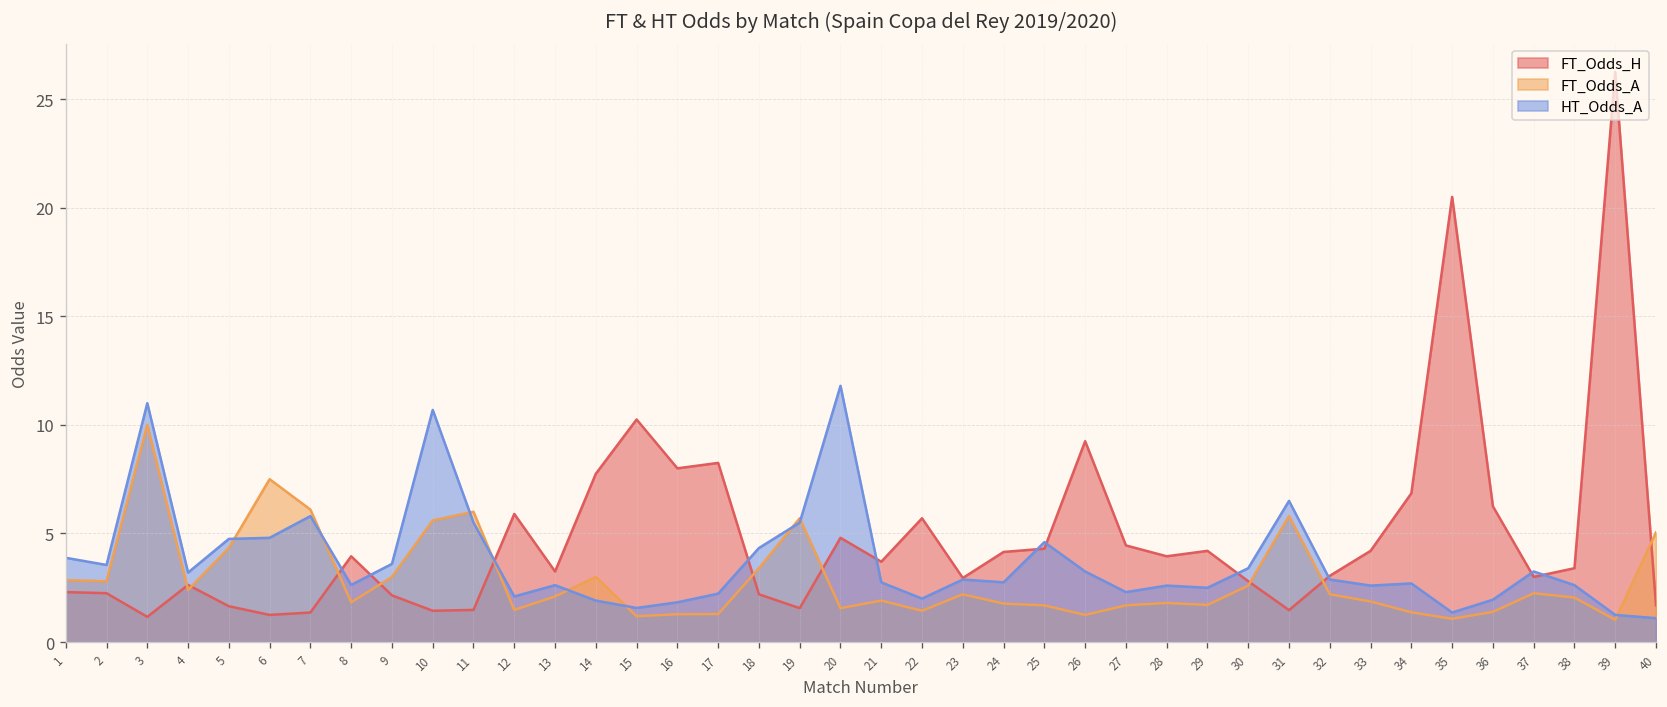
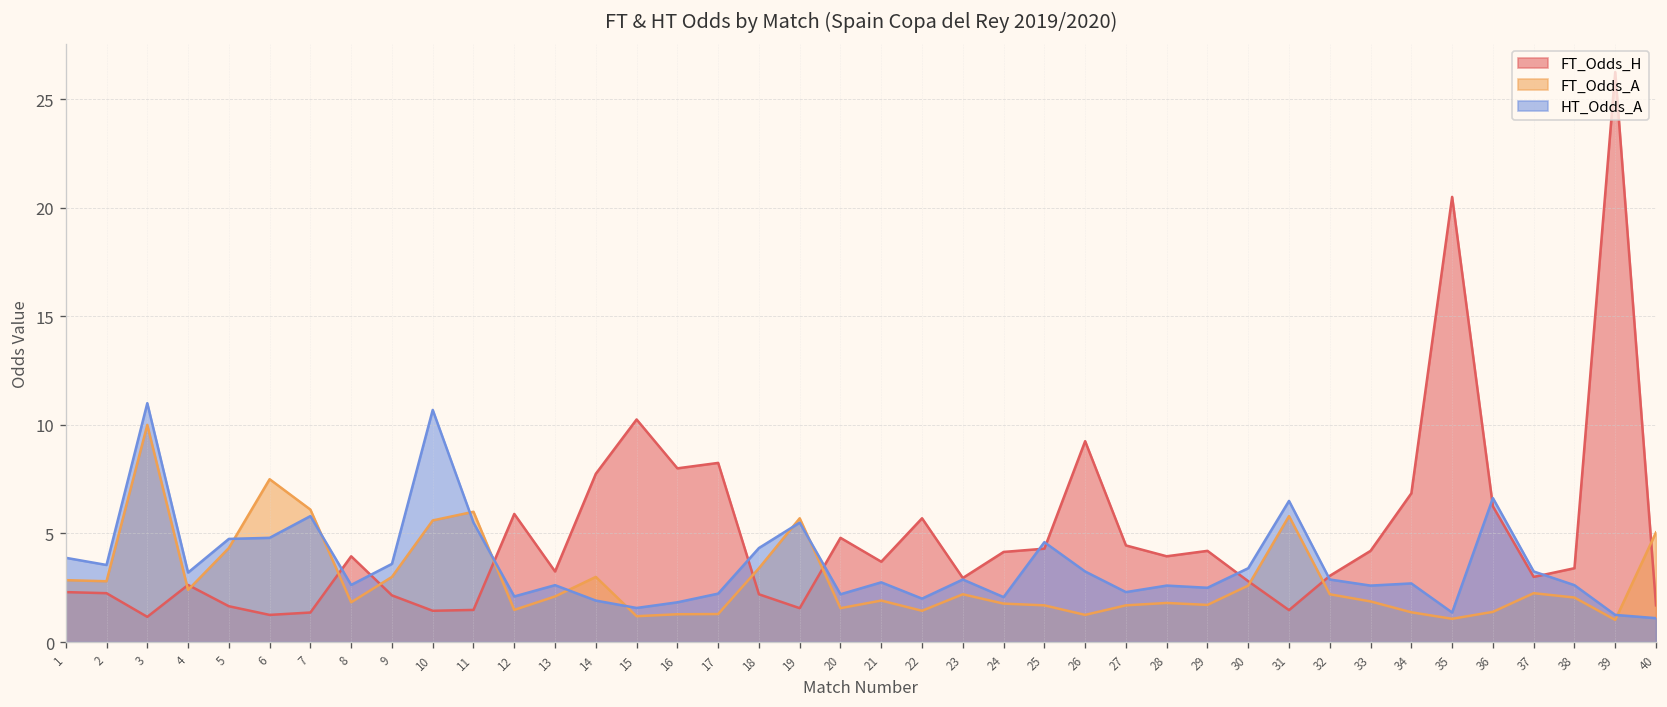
  {
    "HT_Odds_A": {
      "1": 3.9,
      "2": 3.6,
      "3": 11.0,
      "4": 3.2,
      "5": 4.8,
      "6": 4.8,
      "7": 5.8,
      "8": 2.6,
      "9": 3.6,
      "10": 10.7,
      "11": 5.5,
      "12": 2.1,
      "13": 2.6,
      "14": 1.9,
      "15": 1.6,
      "16": 1.8,
      "17": 2.2,
      "18": 4.3,
      "19": 5.5,
-     "20": 11.8,
+     "20": 2.2,
      "21": 2.8,
      "22": 2.0,
-     "24": 2.8,
+     "24": 2.1,
      "25": 4.6,
      "26": 3.3,
      "27": 2.3,
      "28": 2.6,
      "29": 2.5,
      "30": 3.4,
      "31": 6.5,
      "32": 2.9,
      "33": 2.6,
      "34": 2.7,
      "35": 1.4,
-     "36": 2.0,
+     "36": 6.6,
      "37": 3.3,
      "38": 2.6,
      "39": 1.3,
      "40": 1.1
    }
  }
